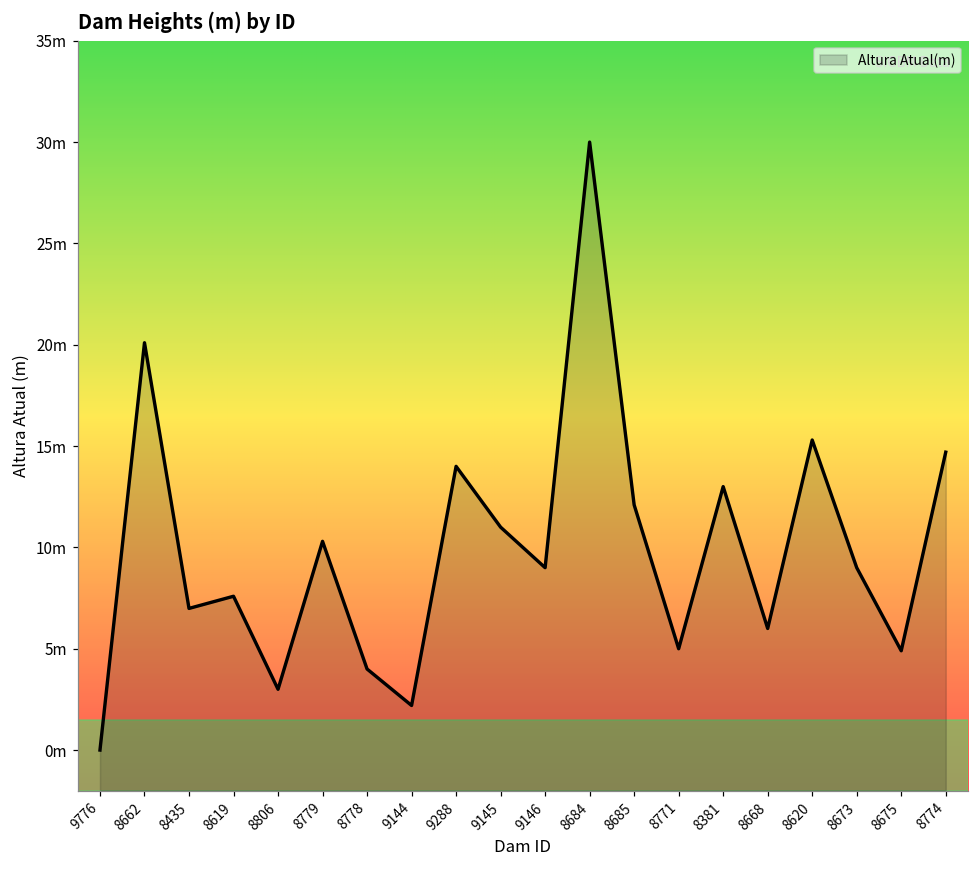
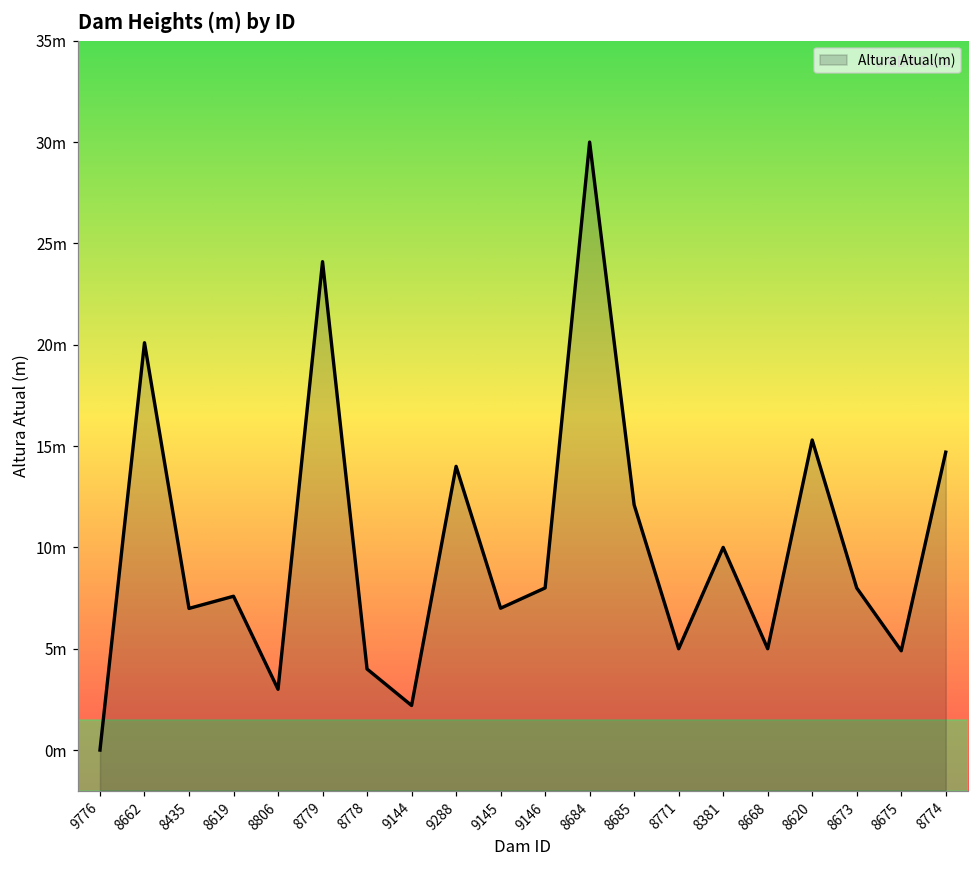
  {
    "8662": "20.1m",
    "8435": "7.0m",
    "8619": "7.6m",
    "8806": "3.0m",
-   "8779": "10.3m",
+   "8779": "24.1m",
    "8778": "4.0m",
    "9144": "2.2m",
    "9288": "14.0m",
-   "9145": "11m",
-   "9146": "9m",
+   "9145": "7m",
+   "9146": "8m",
    "8684": "30.0m",
    "8685": "12.1m",
    "8771": "5.0m",
-   "8381": "13m",
-   "8668": "6m",
+   "8381": "10m",
+   "8668": "5m",
    "8620": "15.3m",
-   "8673": "9m",
+   "8673": "8m",
    "8675": "4.9m",
    "8774": "14.7m"
  }
